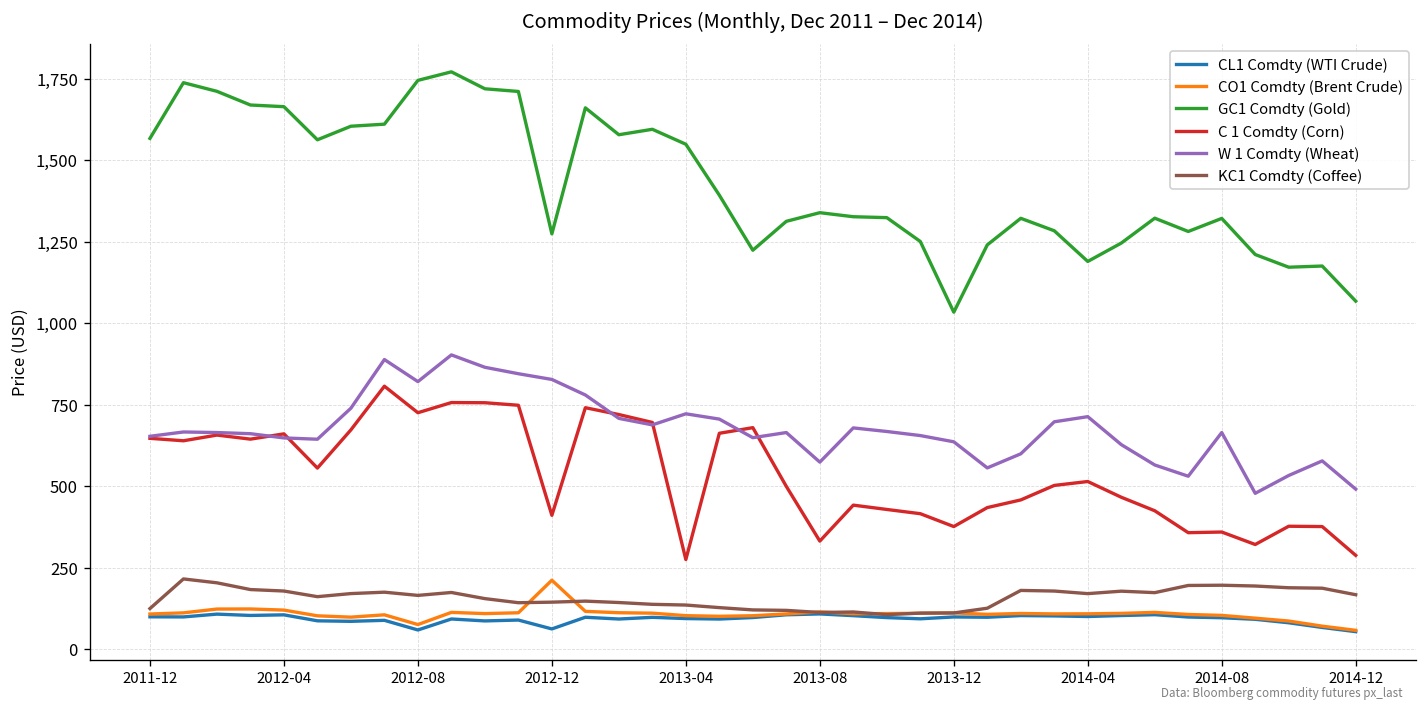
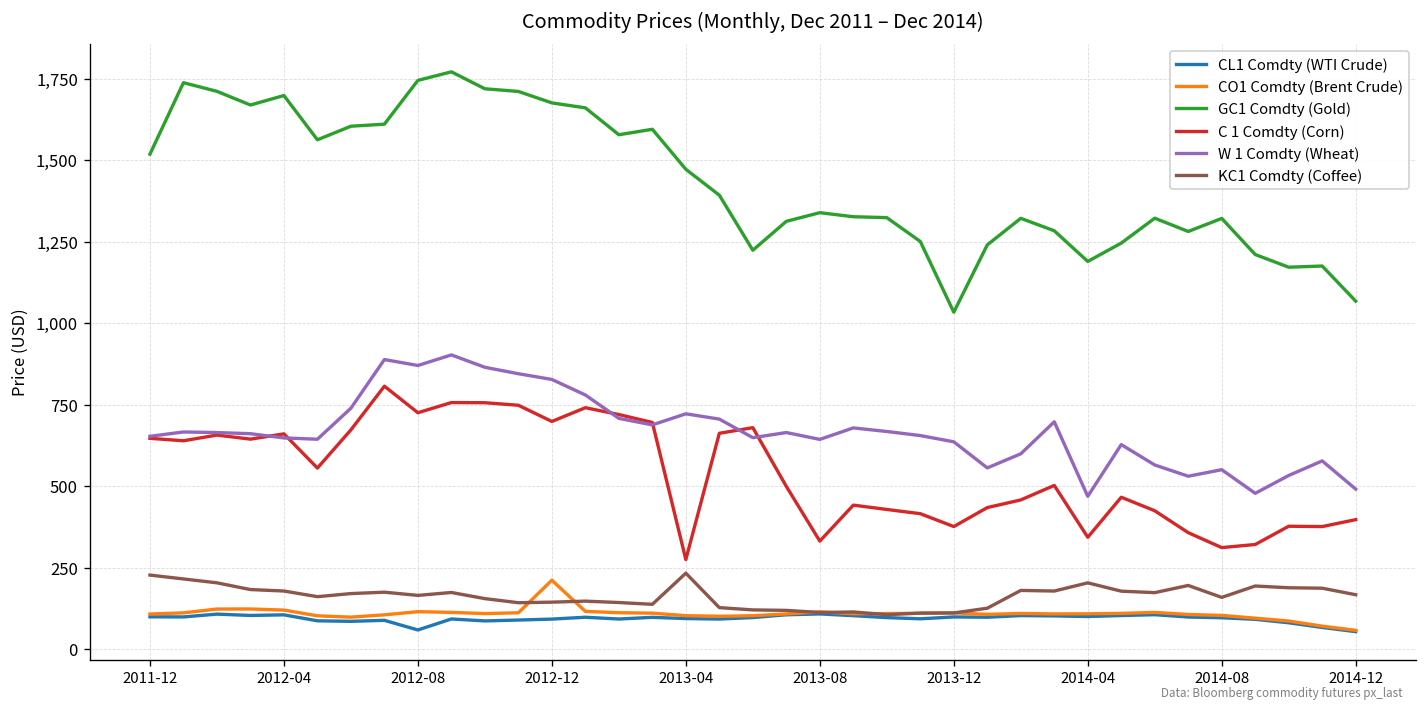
  {
    "CL1 Comdty (WTI Crude)": {
      "2012-04": "100",
      "2012-08": "60",
-     "2012-12": "60",
+     "2012-12": "90",
      "2013-12": "100"
    },
    "CO1 Comdty (Brent Crude)": {
      "2012-04": "120",
-     "2012-08": "80",
+     "2012-08": "110",
      "2012-12": "210"
    },
    "GC1 Comdty (Gold)": {
-     "2011-12": "1,570",
-     "2012-04": "1,660",
+     "2011-12": "1,520",
+     "2012-04": "1,700",
      "2012-08": "1,740",
-     "2012-12": "1,270",
-     "2013-04": "1,550",
+     "2012-12": "1,680",
+     "2013-04": "1,470",
      "2013-08": "1,340",
      "2013-12": "1,030",
      "2014-04": "1,190",
      "2014-08": "1,320",
      "2014-12": "1,070"
    },
    "C 1 Comdty (Corn)": {
      "2012-04": "660",
      "2012-08": "730",
-     "2012-12": "410",
+     "2012-12": "700",
      "2013-04": "270",
      "2013-08": "330",
      "2013-12": "380",
-     "2014-04": "510",
-     "2014-08": "360",
-     "2014-12": "290"
+     "2014-04": "340",
+     "2014-08": "310",
+     "2014-12": "400"
    },
    "W 1 Comdty (Wheat)": {
      "2012-04": "650",
-     "2012-08": "820",
+     "2012-08": "870",
      "2012-12": "830",
      "2013-04": "720",
-     "2013-08": "570",
+     "2013-08": "640",
      "2013-12": "640",
-     "2014-04": "710",
-     "2014-08": "660",
+     "2014-04": "470",
+     "2014-08": "550",
      "2014-12": "490"
    },
    "KC1 Comdty (Coffee)": {
-     "2011-12": "120",
+     "2011-12": "230",
      "2012-04": "180",
      "2012-08": "160",
      "2012-12": "140",
-     "2013-04": "130",
-     "2014-04": "170",
-     "2014-08": "200",
+     "2013-04": "230",
+     "2014-04": "200",
+     "2014-08": "160",
      "2014-12": "170"
    }
  }
